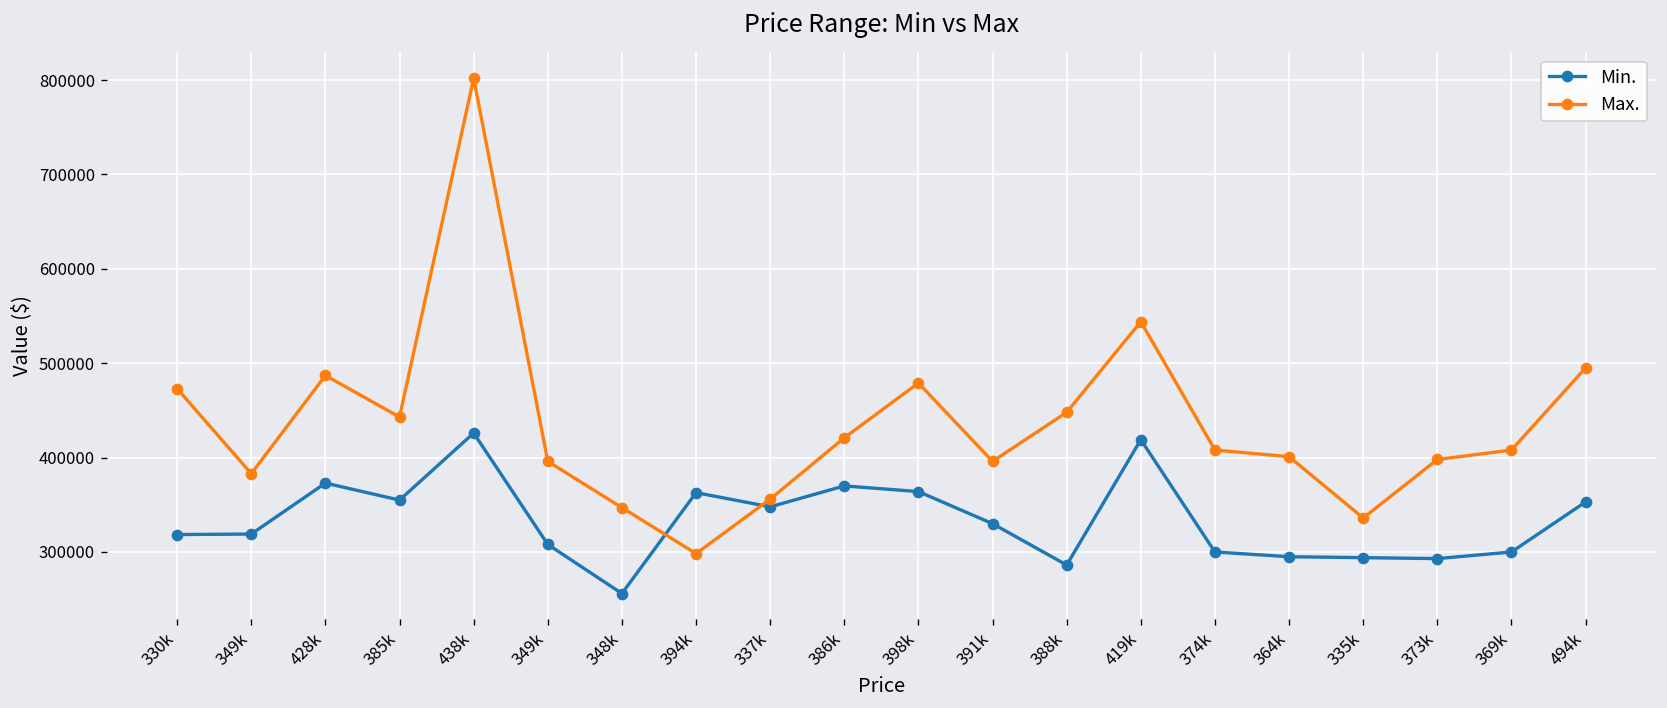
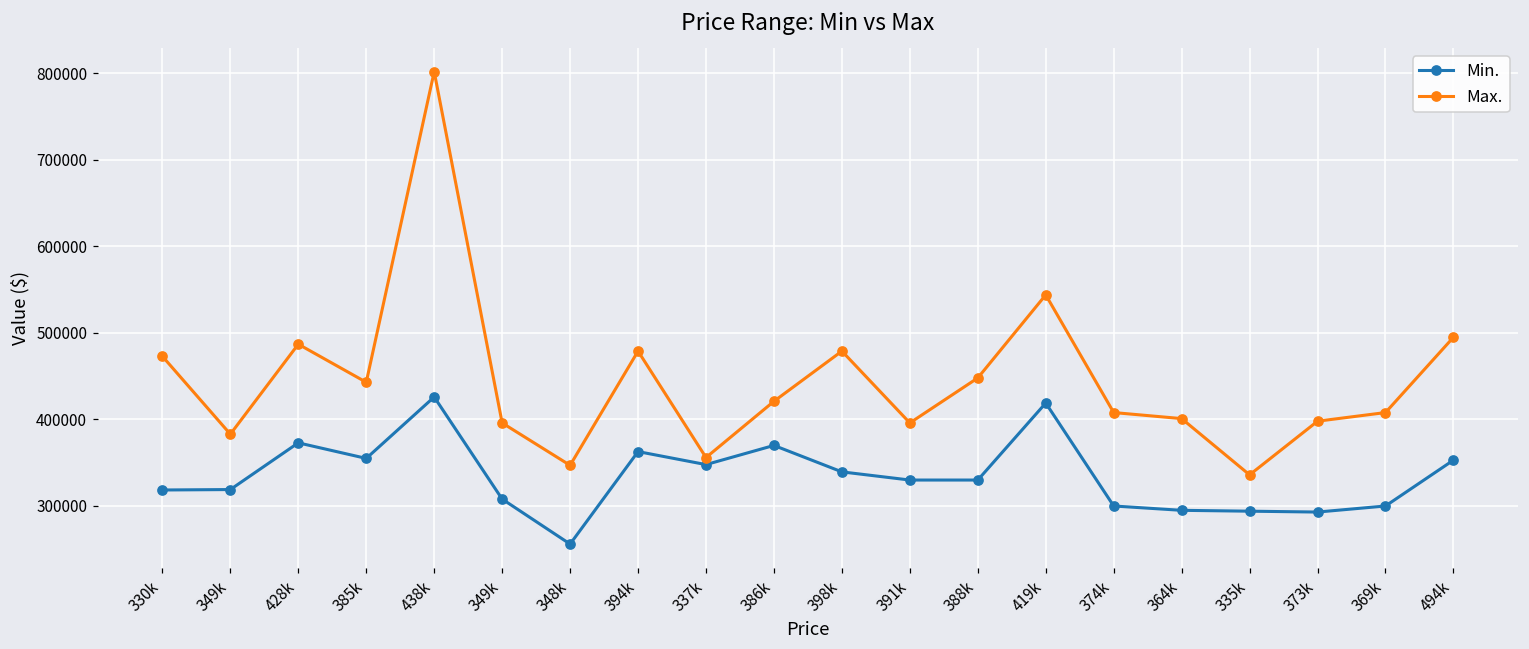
  {
    "Min.": {
      "330k": 320000,
      "428k": 370000,
      "385k": 360000,
      "438k": 430000,
      "348k": 260000,
      "394k": 360000,
      "337k": 350000,
      "386k": 370000,
-     "398k": 360000,
+     "398k": 340000,
      "391k": 330000,
-     "388k": 290000,
+     "388k": 330000,
      "419k": 420000,
      "374k": 300000,
      "364k": 300000,
      "335k": 290000,
      "373k": 290000,
      "369k": 300000,
      "494k": 350000
    },
    "Max.": {
      "330k": 470000,
      "428k": 490000,
      "385k": 440000,
      "438k": 800000,
      "348k": 350000,
-     "394k": 300000,
+     "394k": 480000,
      "337k": 360000,
      "386k": 420000,
      "398k": 480000,
      "391k": 400000,
      "388k": 450000,
      "419k": 540000,
      "374k": 410000,
      "364k": 400000,
      "335k": 340000,
      "373k": 400000,
      "369k": 410000,
      "494k": 500000
    }
  }
